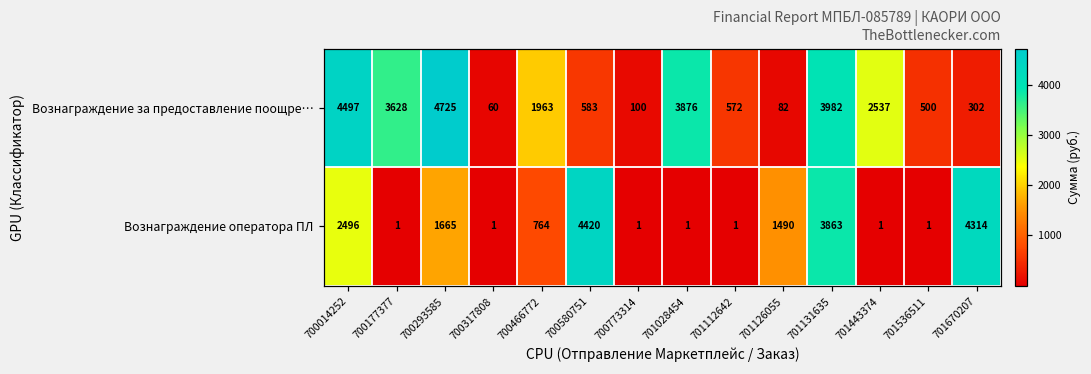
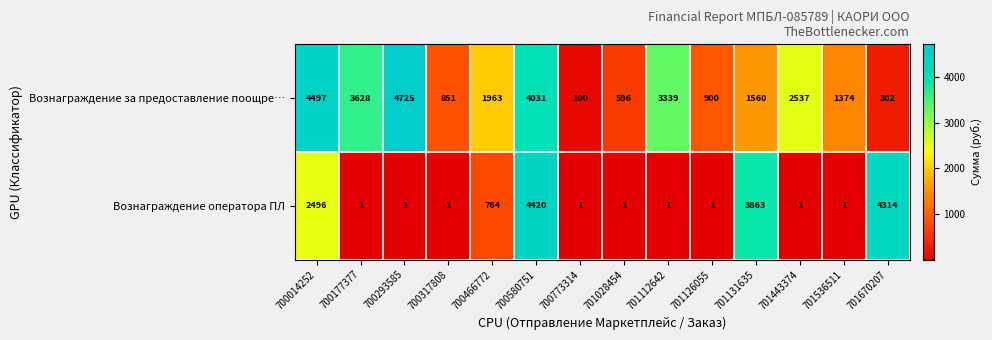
  {
    "Вознаграждение за предоставление поощре…": {
      "700014252": 4497,
      "700177377": 3628,
      "700293585": 4725,
-     "700317808": 60,
+     "700317808": 851,
      "700466772": 1963,
-     "700580751": 583,
+     "700580751": 4031,
      "700773314": 100,
-     "701028454": 3876,
-     "701112642": 572,
-     "701126055": 82,
-     "701131635": 3982,
+     "701028454": 596,
+     "701112642": 3339,
+     "701126055": 900,
+     "701131635": 1560,
      "701443374": 2537,
-     "701536511": 500,
+     "701536511": 1374,
      "701670207": 302
    },
    "Вознаграждение оператора ПЛ": {
      "700014252": 2496,
      "700177377": 1,
-     "700293585": 1665,
+     "700293585": 1,
      "700317808": 1,
      "700466772": 764,
      "700580751": 4420,
      "700773314": 1,
      "701028454": 1,
      "701112642": 1,
-     "701126055": 1490,
+     "701126055": 1,
      "701131635": 3863,
      "701443374": 1,
      "701536511": 1,
      "701670207": 4314
    }
  }
